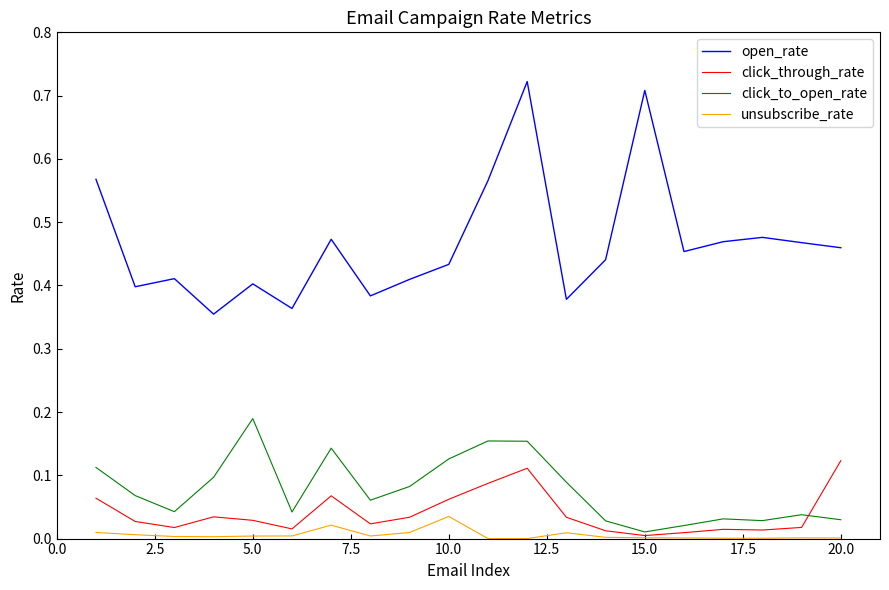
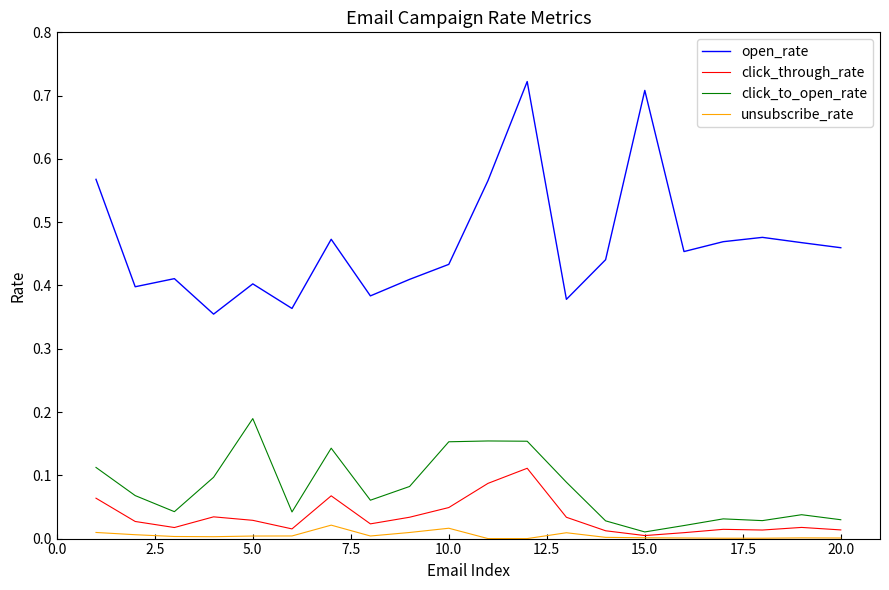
  {
    "open_rate": {
      "5.0": 0.40,
      "10.0": 0.43,
      "15.0": 0.71,
      "20.0": 0.46
    },
    "click_through_rate": {
      "5.0": 0.03,
-     "10.0": 0.06,
-     "20.0": 0.12
+     "10.0": 0.05,
+     "20.0": 0.01
    },
    "click_to_open_rate": {
      "5.0": 0.19,
-     "10.0": 0.13,
+     "10.0": 0.15,
      "15.0": 0.01,
      "20.0": 0.03
    },
    "unsubscribe_rate": {
      "5.0": 0.00,
-     "10.0": 0.04,
+     "10.0": 0.02,
      "20.0": 0.00
    }
  }
